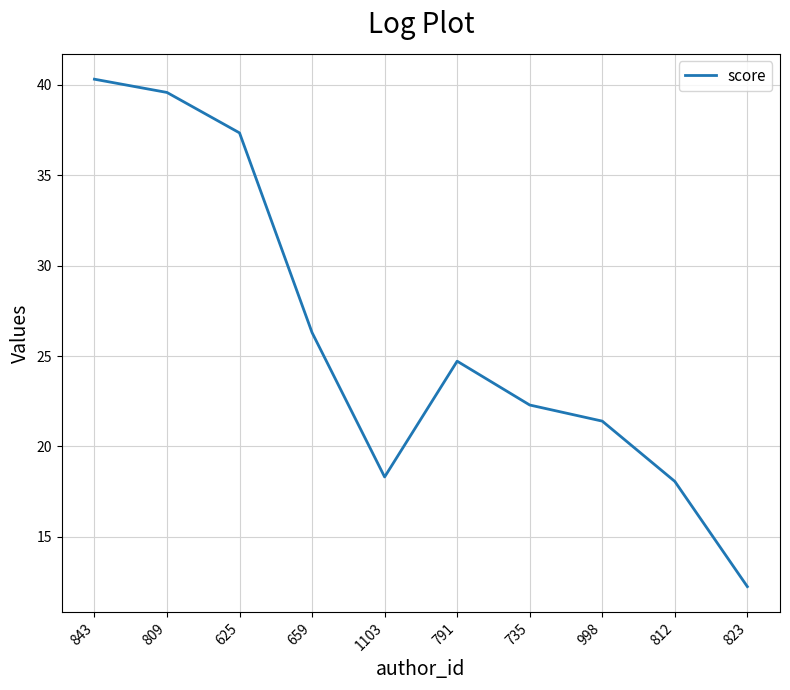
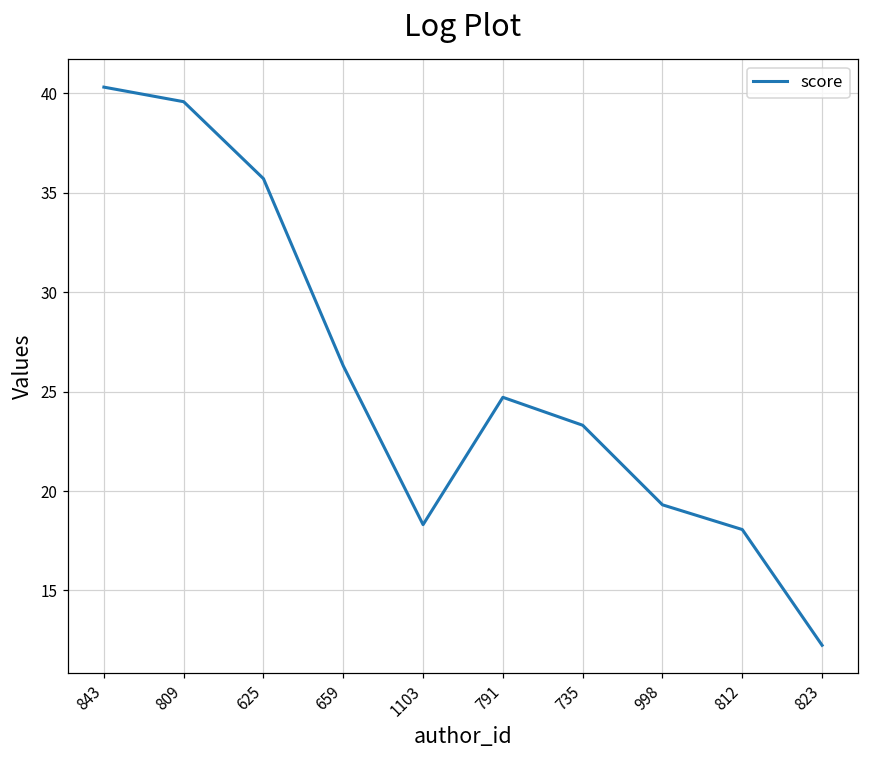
  {
    "843": 40.3,
    "809": 39.6,
-   "625": 37.3,
+   "625": 35.7,
    "659": 26.3,
    "1103": 18.3,
    "791": 24.7,
-   "735": 22.3,
-   "998": 21.4,
+   "735": 23.3,
+   "998": 19.3,
    "812": 18.1,
    "823": 12.2
  }
